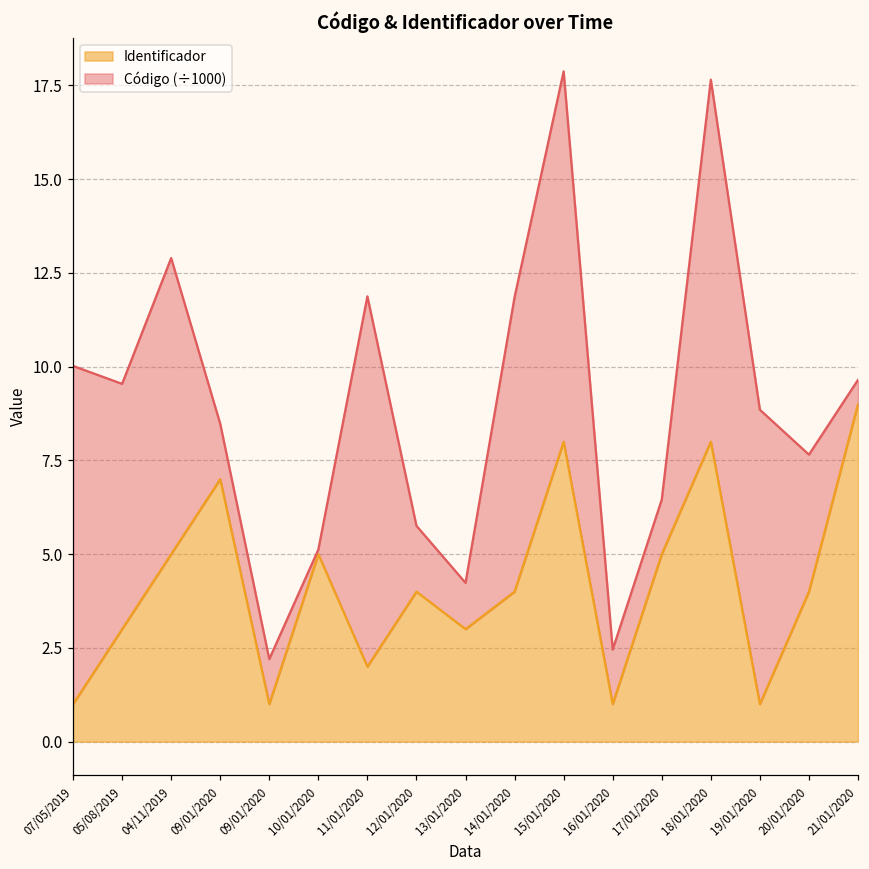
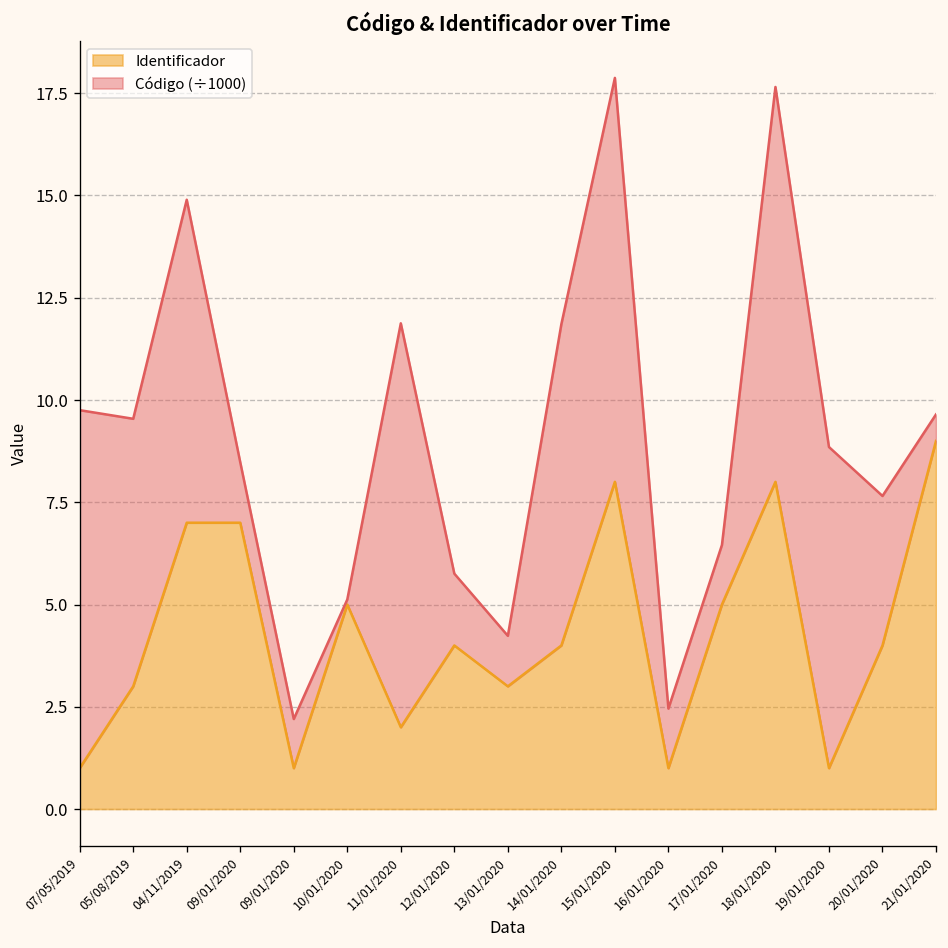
  {
    "Identificador": {
      "07/05/2019": 1,
      "05/08/2019": 3,
-     "04/11/2019": 5,
+     "04/11/2019": 7,
      "10/01/2020": 5,
      "11/01/2020": 2,
      "12/01/2020": 4,
      "13/01/2020": 3,
      "14/01/2020": 4,
      "15/01/2020": 8,
      "16/01/2020": 1,
      "17/01/2020": 5,
      "18/01/2020": 8,
      "19/01/2020": 1,
      "20/01/2020": 4,
      "21/01/2020": 9
    },
    "Código (÷1000)": {
-     "07/05/2019": 9.0,
+     "07/05/2019": 8.8,
      "05/08/2019": 6.5,
      "04/11/2019": 7.9,
      "10/01/2020": 0.1,
      "11/01/2020": 9.9,
      "12/01/2020": 1.8,
      "13/01/2020": 1.2,
      "14/01/2020": 7.9,
      "15/01/2020": 9.9,
      "16/01/2020": 1.5,
      "17/01/2020": 1.5,
      "18/01/2020": 9.7,
      "19/01/2020": 7.9,
      "20/01/2020": 3.7,
      "21/01/2020": 0.6
    }
  }
